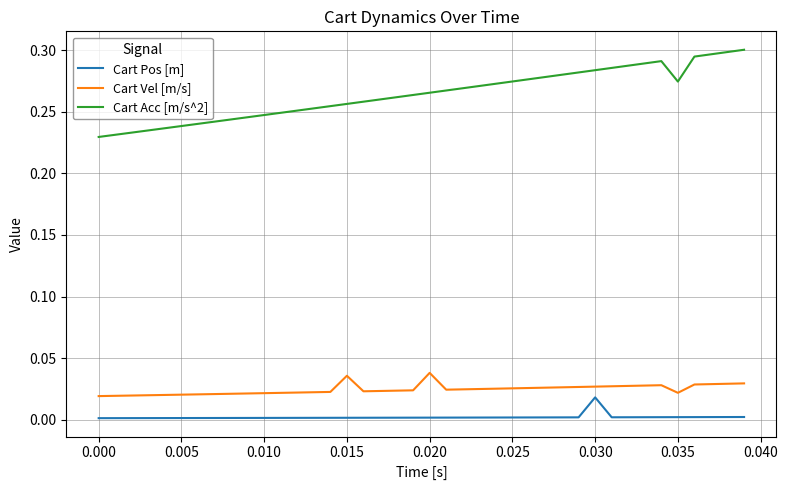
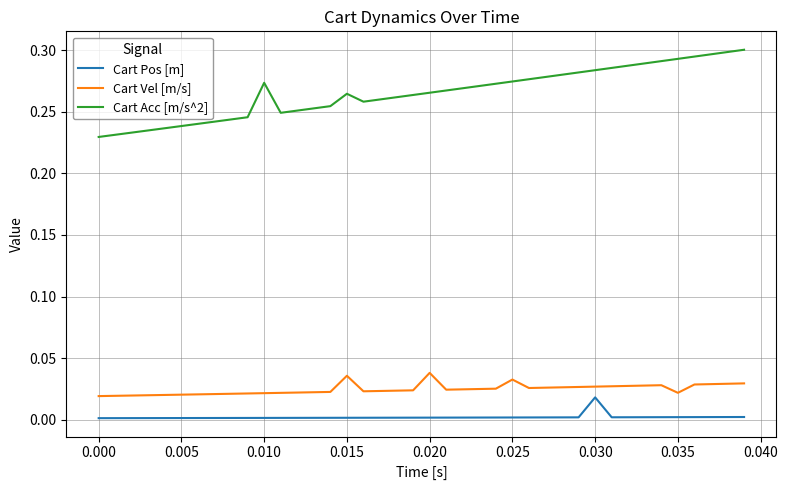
  {
    "Cart Pos [m]": {
      "0.000": 0.001,
      "0.005": 0.001,
      "0.010": 0.001,
      "0.015": 0.002,
      "0.020": 0.002,
      "0.025": 0.002,
      "0.030": 0.018,
      "0.035": 0.002
    },
    "Cart Vel [m/s]": {
      "0.000": 0.019,
      "0.005": 0.020,
      "0.010": 0.022,
      "0.015": 0.036,
      "0.020": 0.038,
-     "0.025": 0.025,
+     "0.025": 0.033,
      "0.030": 0.027,
      "0.035": 0.022
    },
    "Cart Acc [m/s^2]": {
      "0.000": 0.230,
      "0.005": 0.239,
-     "0.010": 0.247,
-     "0.015": 0.256,
+     "0.010": 0.274,
+     "0.015": 0.265,
      "0.020": 0.266,
      "0.025": 0.275,
      "0.030": 0.284,
-     "0.035": 0.275
+     "0.035": 0.293
    }
  }
